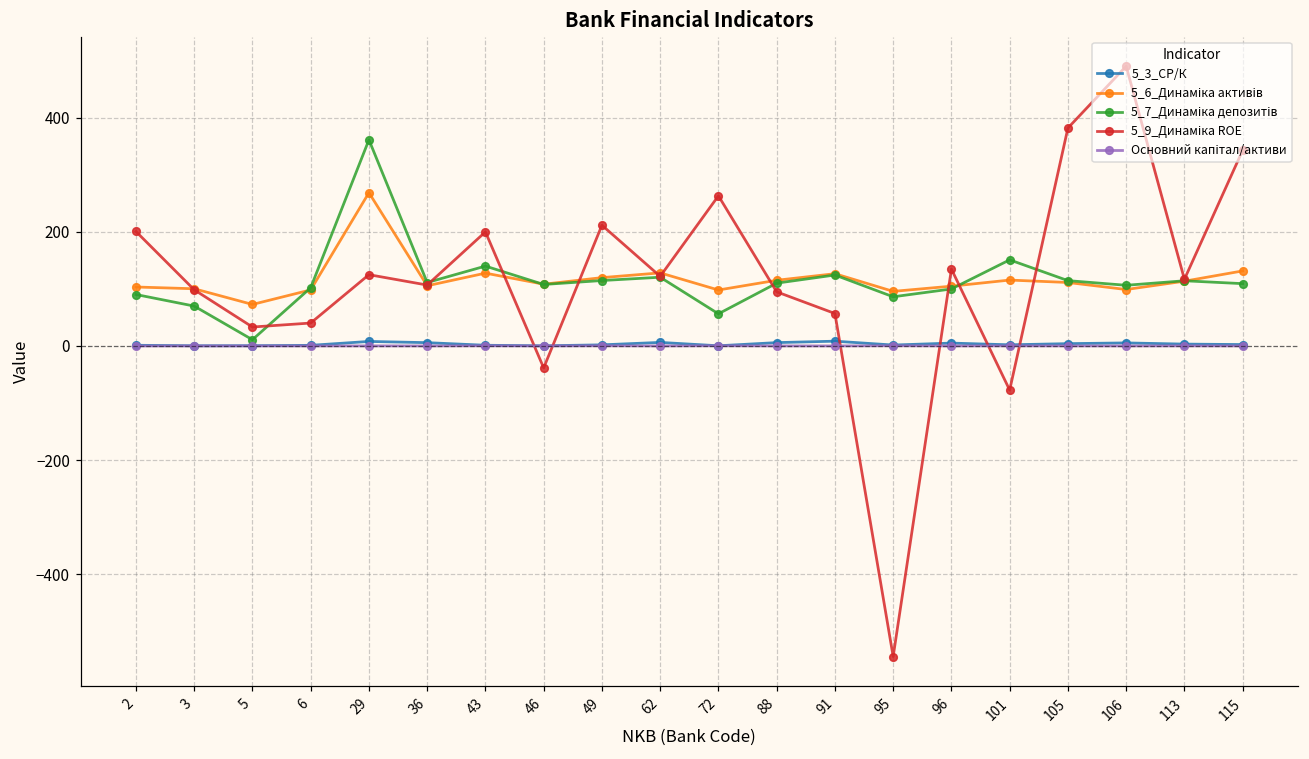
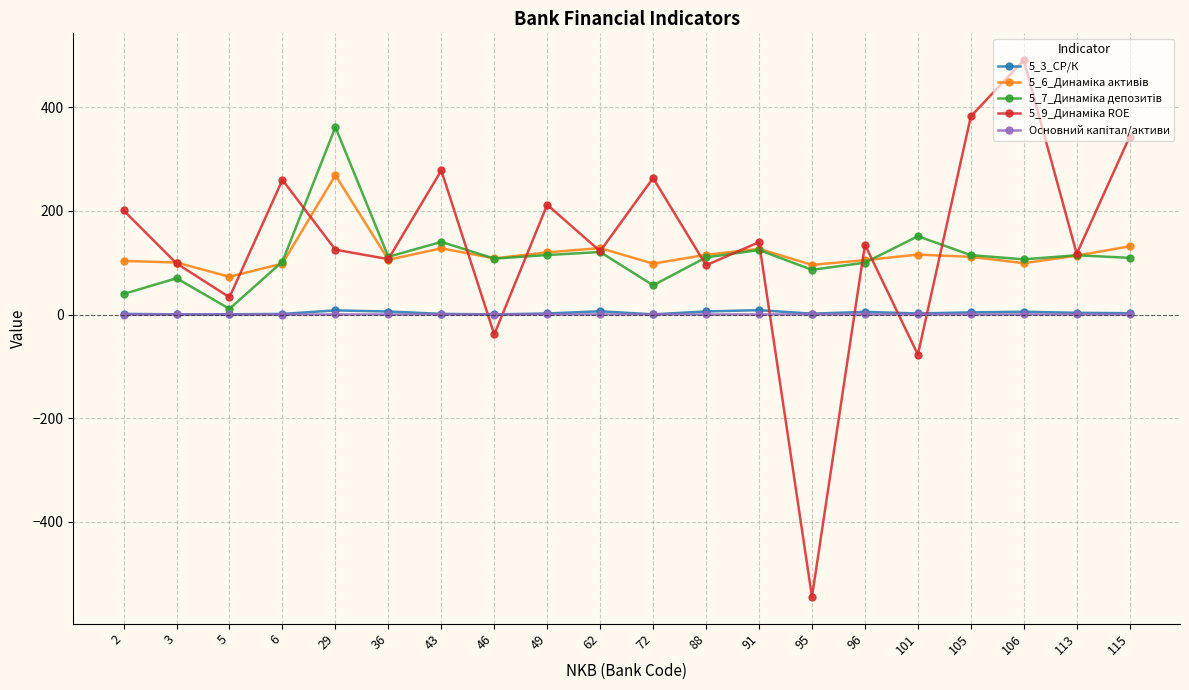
  {
    "5_3_СР/К": {
      "29": 10,
      "36": 10,
      "62": 10,
      "88": 10,
      "91": 10,
      "96": 10,
      "106": 10
    },
    "5_6_Динаміка активів": {
      "2": 100,
      "5": 70,
      "29": 270,
      "43": 130,
      "49": 120,
      "62": 130,
      "72": 100,
      "88": 120,
      "95": 100,
      "101": 120,
      "106": 100,
      "115": 130
    },
    "5_7_Динаміка депозитів": {
-     "2": 90,
+     "2": 40,
      "3": 70,
      "5": 10,
      "29": 360,
      "43": 140,
      "49": 110,
      "72": 60,
      "88": 110,
      "95": 90,
      "101": 150,
      "106": 110,
      "115": 110
    },
    "5_9_Динаміка ROE": {
      "2": 200,
      "5": 30,
-     "6": 40,
+     "6": 260,
      "29": 130,
-     "43": 200,
+     "43": 280,
      "46": -40,
      "49": 210,
      "72": 260,
      "88": 90,
-     "91": 60,
+     "91": 140,
      "95": -540,
      "96": 130,
      "101": -80,
      "105": 380
    },
    "Основний капітал/активи": {
      "29": 0,
      "36": 0,
      "62": 0,
      "88": 0,
      "91": 0,
      "96": 0,
      "106": 0
    }
  }
